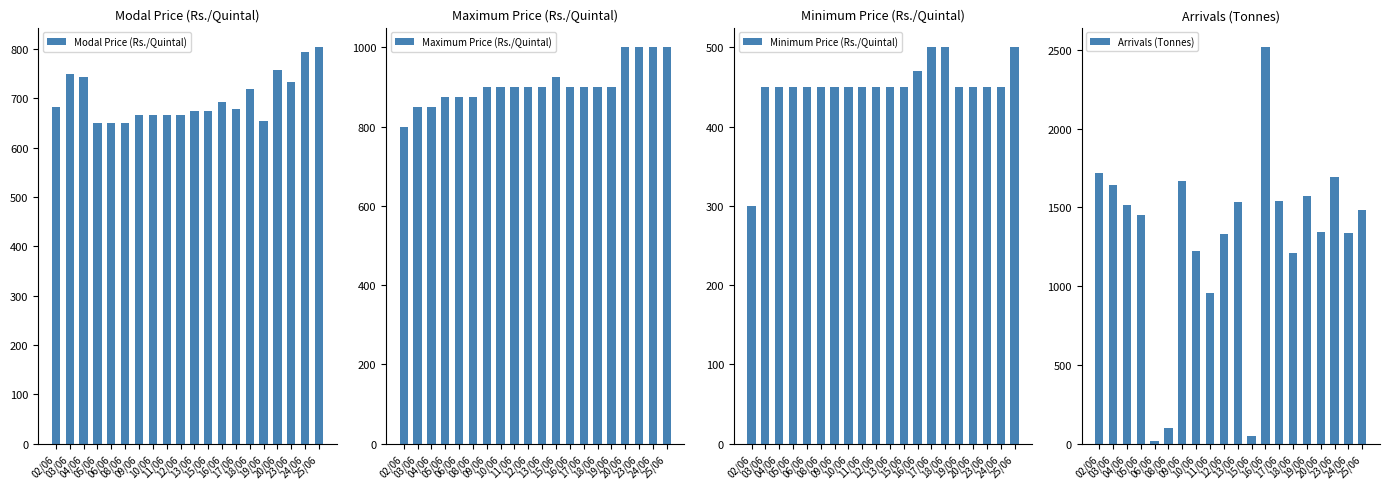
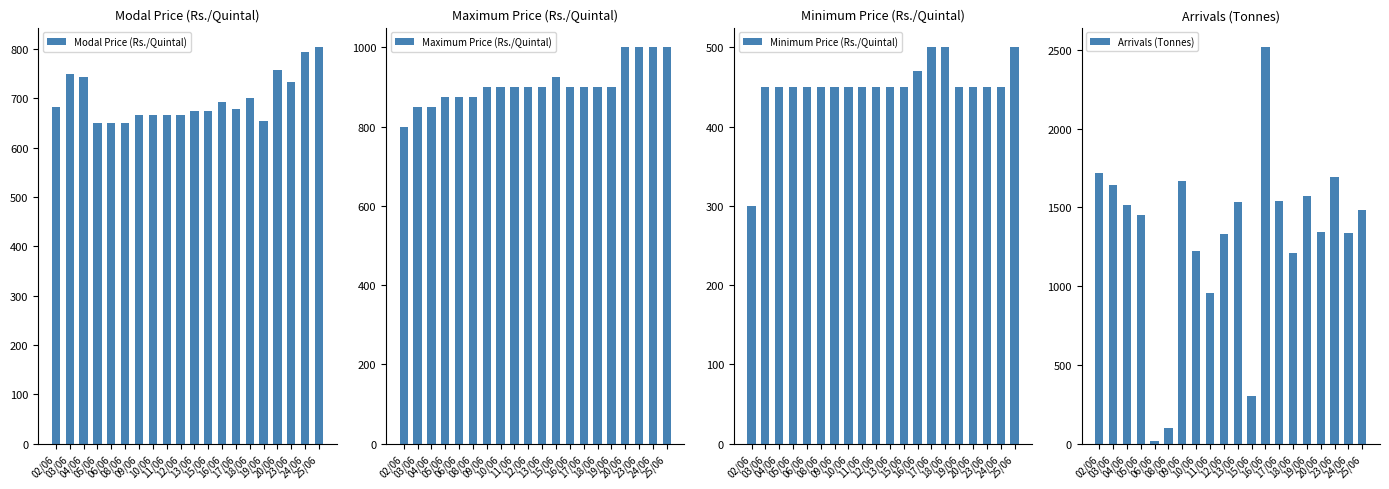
  {
    "Modal Price (Rs./Quintal)": {
      "02/06": 680,
      "03/06": 750,
      "04/06": 740,
      "05/06": 650,
      "06/06": 650,
      "08/06": 650,
      "09/06": 670,
      "10/06": 670,
      "11/06": 670,
      "12/06": 670,
      "13/06": 680,
      "15/06": 680,
      "16/06": 690,
      "17/06": 680,
-     "18/06": 720,
+     "18/06": 700,
      "19/06": 650,
      "20/06": 760,
      "23/06": 730,
      "24/06": 790,
      "25/06": 800
    },
    "Maximum Price (Rs./Quintal)": {
      "02/06": 800,
      "03/06": 850,
      "04/06": 850,
      "05/06": 880,
      "06/06": 880,
      "08/06": 880,
      "09/06": 900,
      "10/06": 900,
      "11/06": 900,
      "12/06": 900,
      "13/06": 900,
      "15/06": 930,
      "16/06": 900,
      "17/06": 900,
      "18/06": 900,
      "19/06": 900,
      "20/06": 1000,
      "23/06": 1000,
      "24/06": 1000,
      "25/06": 1000
    },
    "Minimum Price (Rs./Quintal)": {
      "02/06": 300,
      "03/06": 450,
      "04/06": 450,
      "05/06": 450,
      "06/06": 450,
      "08/06": 450,
      "09/06": 450,
      "10/06": 450,
      "11/06": 450,
      "12/06": 450,
      "13/06": 450,
      "15/06": 450,
      "16/06": 470,
      "17/06": 500,
      "18/06": 500,
      "19/06": 450,
      "20/06": 450,
      "23/06": 450,
      "24/06": 450,
      "25/06": 500
    },
    "Arrivals (Tonnes)": {
      "02/06": 1720,
      "03/06": 1640,
      "04/06": 1510,
      "05/06": 1450,
      "06/06": 20,
      "08/06": 100,
      "09/06": 1670,
      "10/06": 1220,
      "11/06": 950,
      "12/06": 1330,
      "13/06": 1540,
-     "15/06": 50,
+     "15/06": 300,
      "16/06": 2520,
      "17/06": 1540,
      "18/06": 1210,
      "19/06": 1580,
      "20/06": 1350,
      "23/06": 1690,
      "24/06": 1330,
      "25/06": 1480
    }
  }
